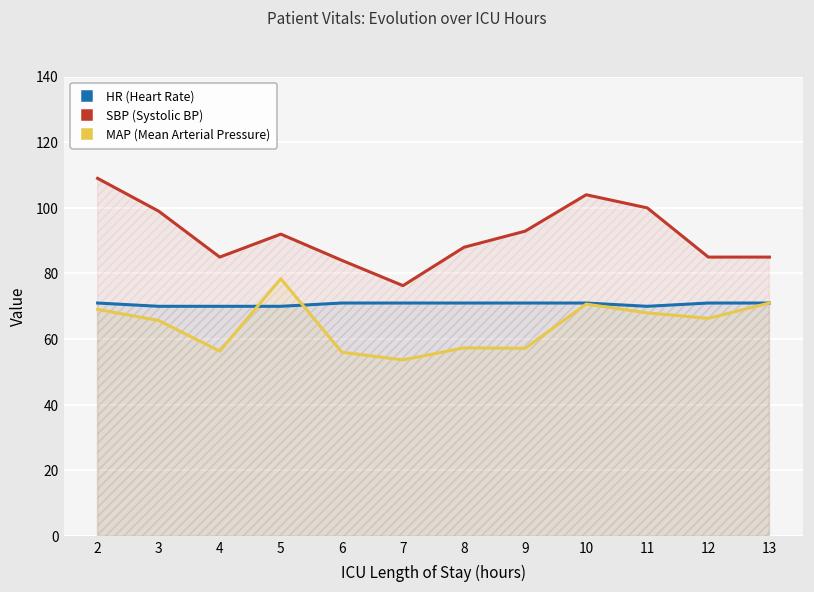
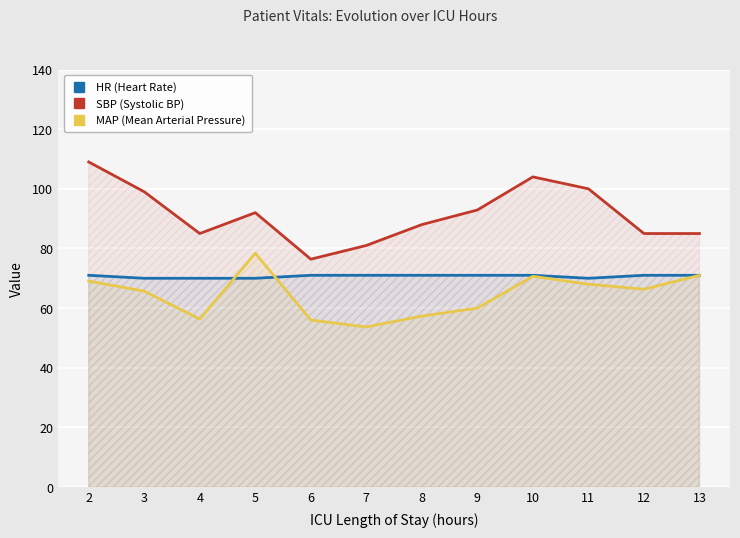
  {
    "SBP (Systolic BP)": {
      "2": 109,
      "3": 99,
      "4": 85,
      "5": 92,
-     "6": 84,
-     "7": 76,
+     "6": 76,
+     "7": 81,
      "8": 88,
      "9": 93,
      "10": 104,
      "11": 100,
      "12": 85,
      "13": 85
    },
    "MAP (Mean Arterial Pressure)": {
      "2": 69,
      "3": 66,
      "4": 56,
      "5": 78,
      "6": 56,
      "7": 54,
      "8": 57,
-     "9": 57,
+     "9": 60,
      "11": 68,
      "12": 66
    }
  }
